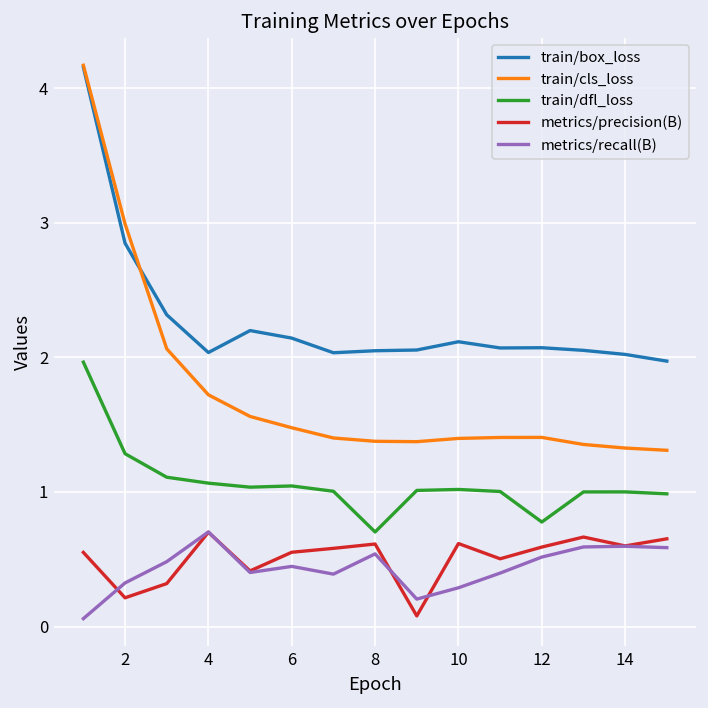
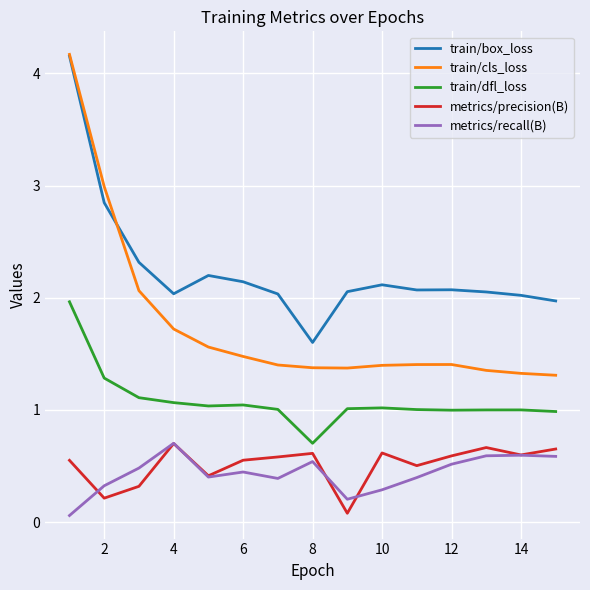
  {
    "train/box_loss": {
      "2": 2.85,
      "4": 2.04,
      "6": 2.14,
-     "8": 2.05,
+     "8": 1.60,
      "10": 2.12,
      "12": 2.07,
      "14": 2.02
    },
    "train/cls_loss": {
      "2": 2.99,
      "4": 1.72,
      "6": 1.48,
      "8": 1.38,
      "10": 1.40,
      "12": 1.41,
      "14": 1.33
    },
    "train/dfl_loss": {
      "2": 1.28,
      "4": 1.07,
      "6": 1.04,
      "8": 0.70,
      "10": 1.02,
-     "12": 0.78,
+     "12": 1.00,
      "14": 1.00
    },
    "metrics/precision(B)": {
      "2": 0.21,
      "6": 0.55,
      "8": 0.61,
      "10": 0.62,
      "12": 0.59
    },
    "metrics/recall(B)": {
      "2": 0.32,
      "6": 0.45,
      "8": 0.54,
      "10": 0.29,
      "12": 0.52
    }
  }
